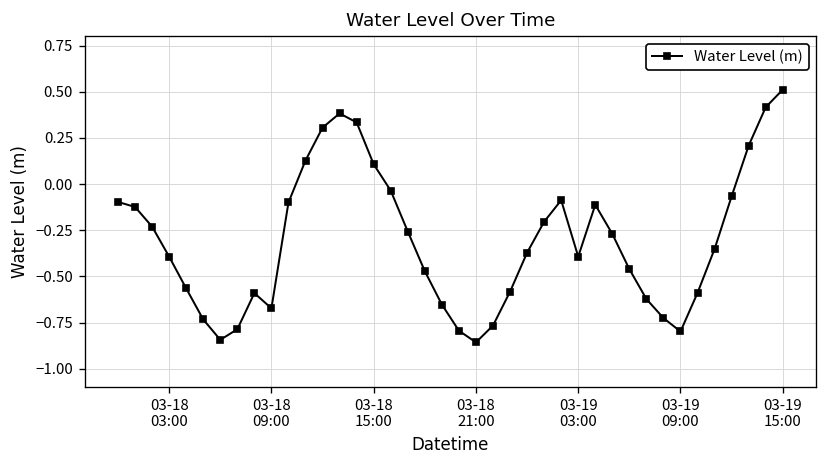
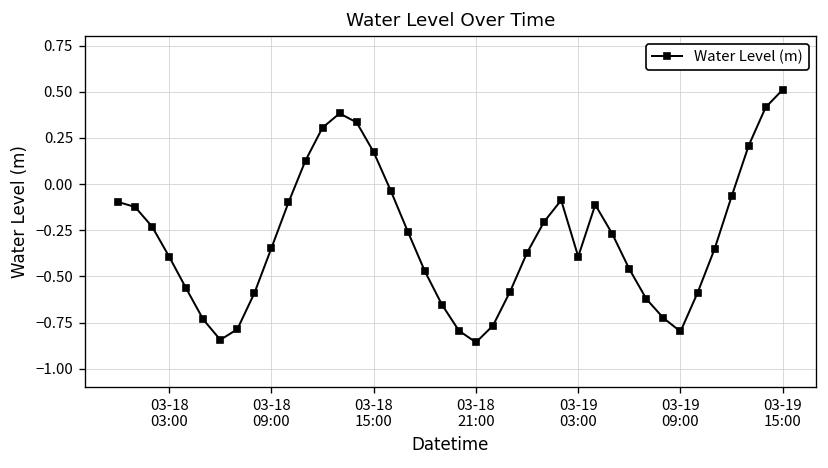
  {
    "03-18 03:00": -0.39,
-   "03-18 09:00": -0.67,
-   "03-18 15:00": 0.11,
+   "03-18 09:00": -0.35,
+   "03-18 15:00": 0.17,
    "03-18 21:00": -0.86,
    "03-19 03:00": -0.39,
    "03-19 09:00": -0.80,
    "03-19 15:00": 0.51
  }
